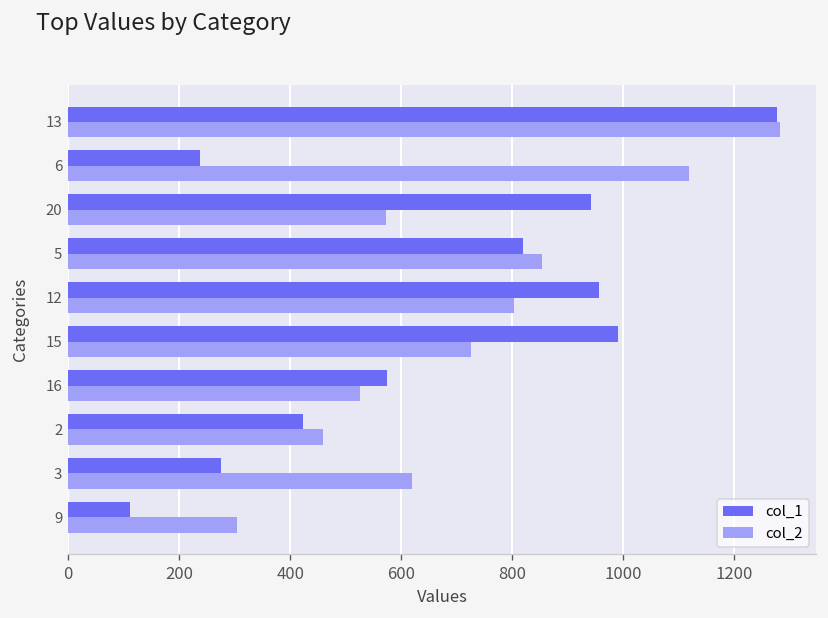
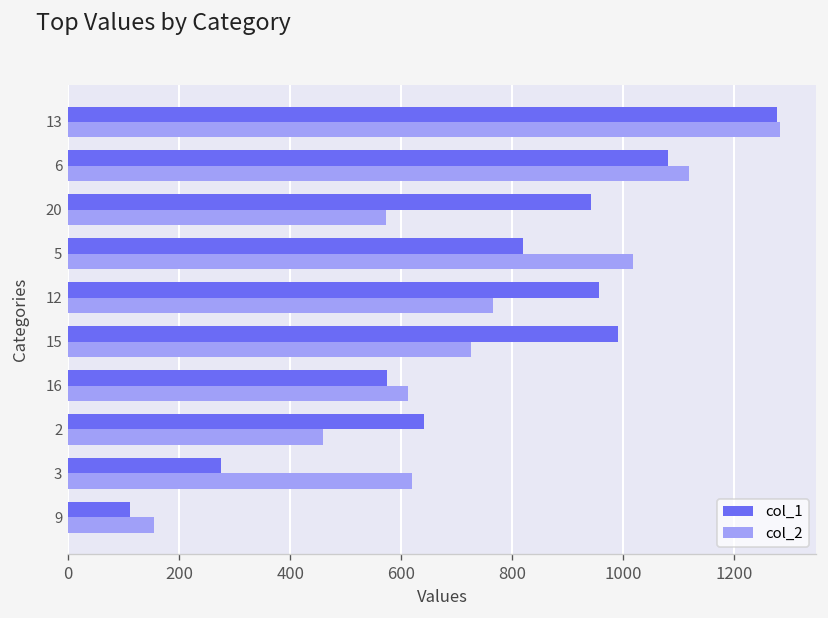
  {
    "col_1": {
      "13": 1280,
-     "6": 240,
+     "6": 1080,
      "20": 940,
      "5": 820,
      "12": 960,
      "15": 990,
      "16": 570,
-     "2": 420,
+     "2": 640,
      "3": 280,
      "9": 110
    },
    "col_2": {
      "13": 1280,
      "6": 1120,
      "20": 570,
-     "5": 850,
-     "12": 800,
+     "5": 1020,
+     "12": 770,
      "15": 730,
-     "16": 530,
+     "16": 610,
      "2": 460,
      "3": 620,
-     "9": 310
+     "9": 150
    }
  }
